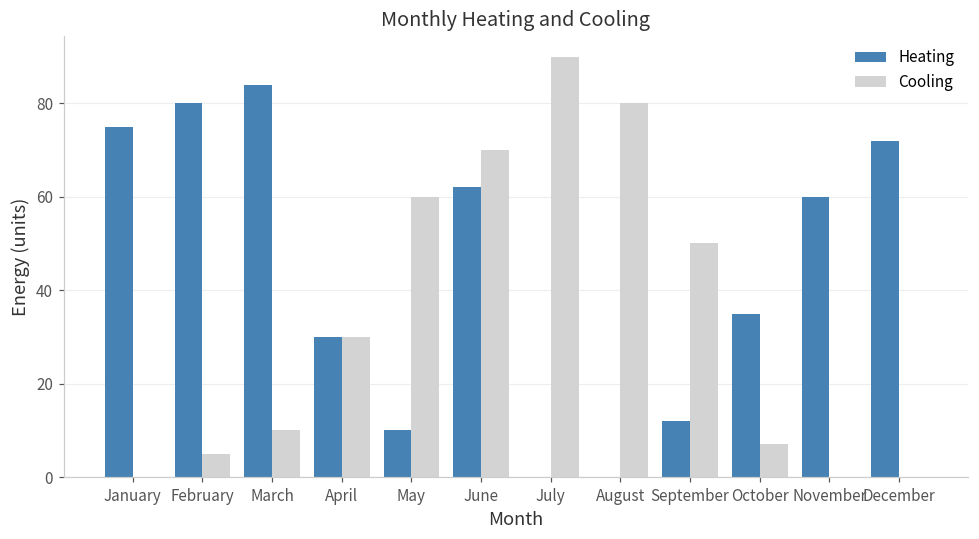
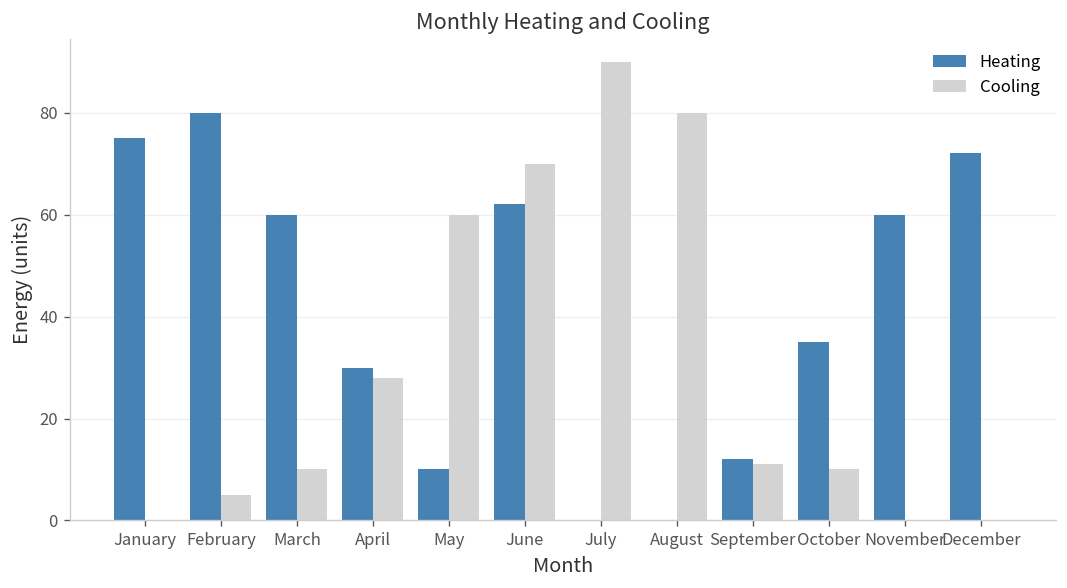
  {
    "Heating": {
      "January": 75,
      "February": 80,
-     "March": 84,
+     "March": 60,
      "April": 30,
      "May": 10,
      "June": 62,
      "July": 0,
      "August": 0,
      "September": 12,
      "October": 35,
      "November": 60,
      "December": 72
    },
    "Cooling": {
      "January": 0,
      "February": 5,
      "March": 10,
-     "April": 30,
+     "April": 28,
      "May": 60,
      "June": 70,
      "July": 90,
      "August": 80,
-     "September": 50,
-     "October": 7,
+     "September": 11,
+     "October": 10,
      "November": 0,
      "December": 0
    }
  }
